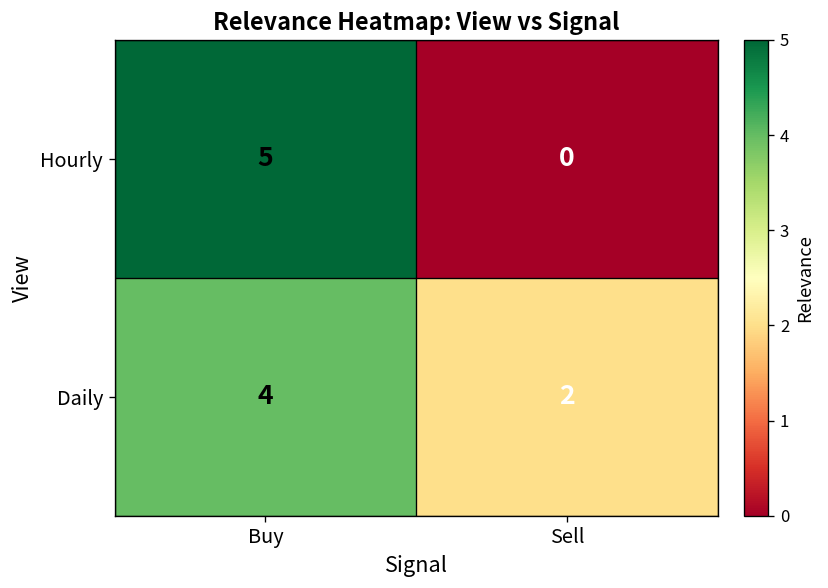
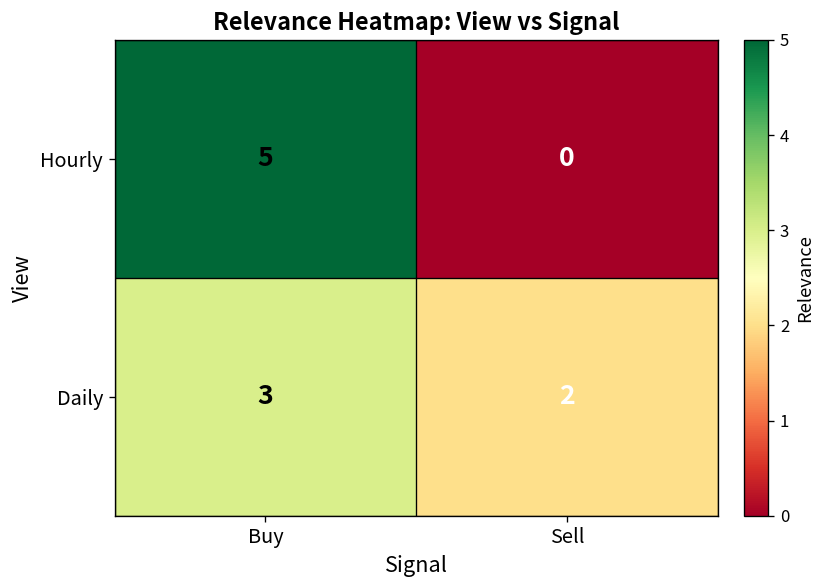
  {
    "Hourly": {
      "Buy": 5,
      "Sell": 0
    },
    "Daily": {
-     "Buy": 4,
+     "Buy": 3,
      "Sell": 2
    }
  }
